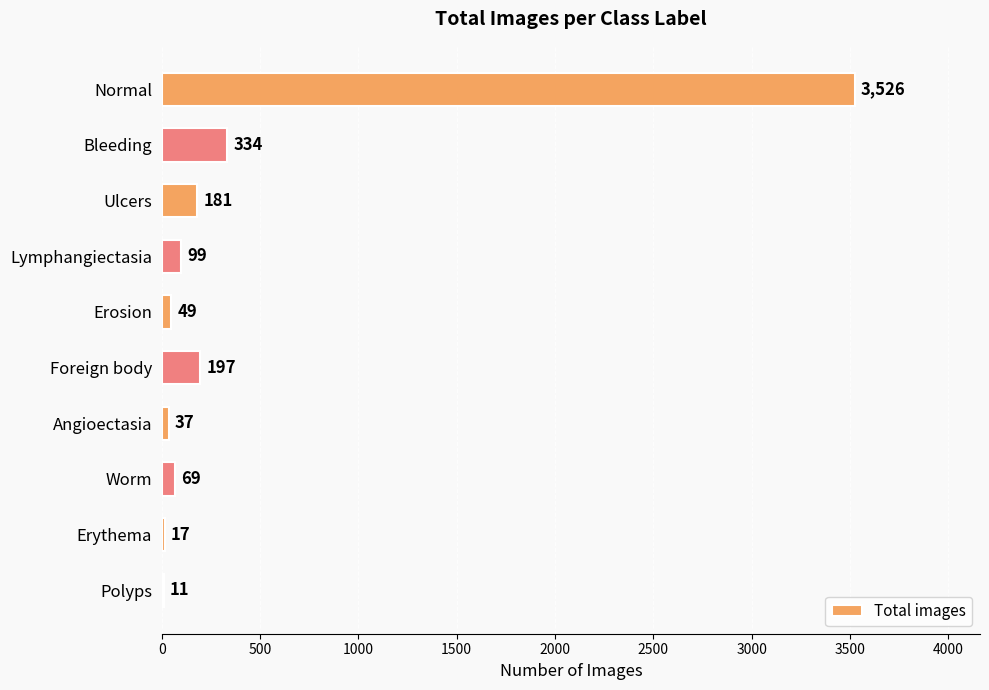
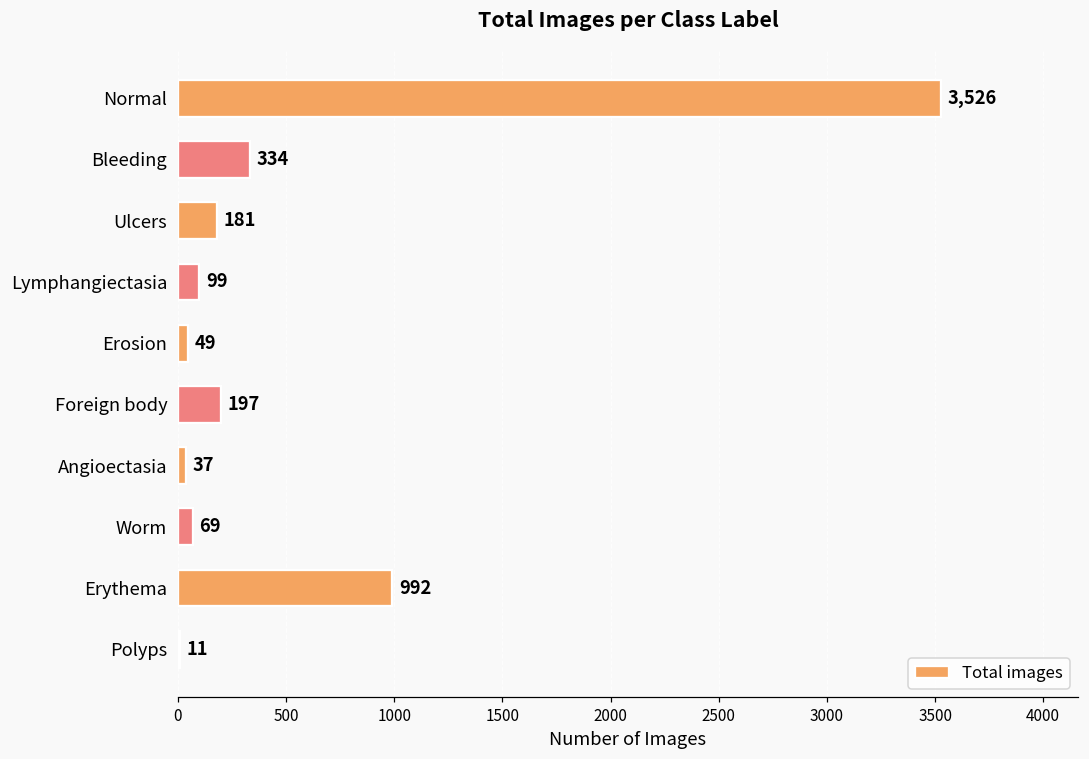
  {
    "Normal": "3,526",
    "Bleeding": "334",
    "Ulcers": "181",
    "Lymphangiectasia": "99",
    "Erosion": "49",
    "Foreign body": "197",
    "Angioectasia": "37",
    "Worm": "69",
-   "Erythema": "17",
+   "Erythema": "992",
    "Polyps": "11"
  }
